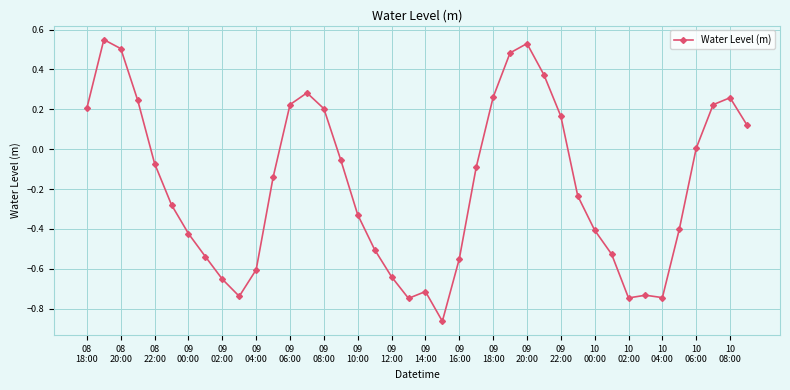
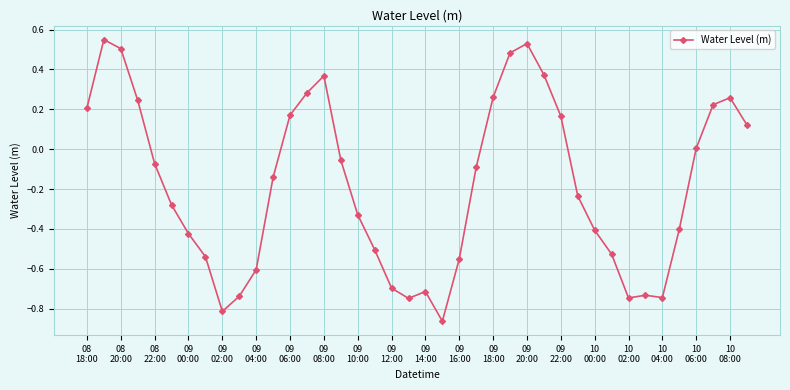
  {
    "08 18:00": 0.21,
    "08 20:00": 0.50,
    "08 22:00": -0.07,
    "09 00:00": -0.42,
-   "09 02:00": -0.65,
+   "09 02:00": -0.81,
    "09 04:00": -0.60,
-   "09 06:00": 0.22,
-   "09 08:00": 0.20,
+   "09 06:00": 0.17,
+   "09 08:00": 0.37,
    "09 10:00": -0.33,
-   "09 12:00": -0.64,
+   "09 12:00": -0.70,
    "09 14:00": -0.71,
    "09 16:00": -0.55,
    "09 18:00": 0.26,
    "09 20:00": 0.53,
    "09 22:00": 0.17,
    "10 00:00": -0.41,
    "10 02:00": -0.75,
    "10 04:00": -0.74,
    "10 06:00": 0.00,
    "10 08:00": 0.26
  }
